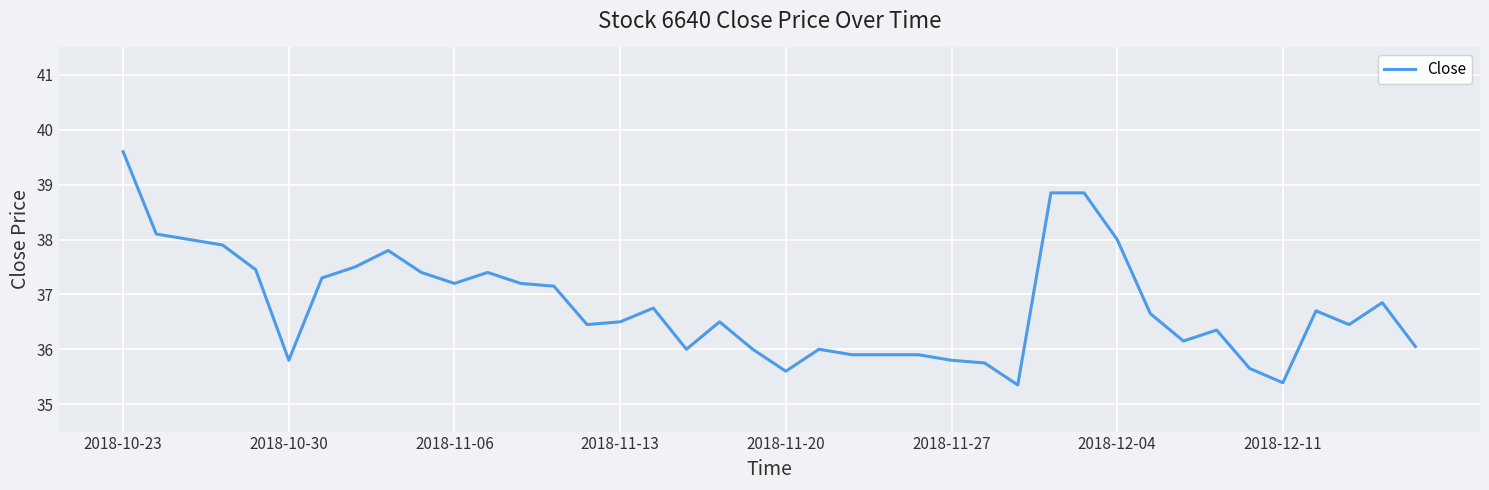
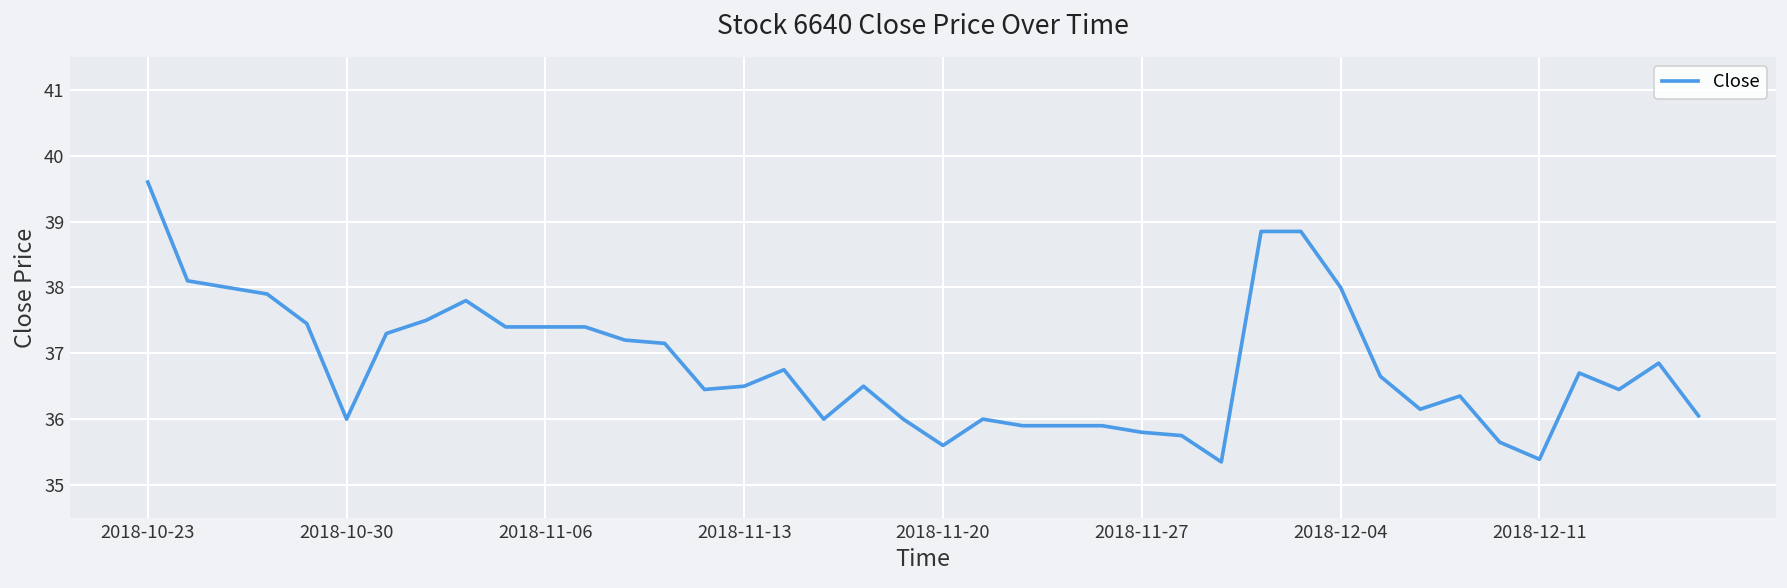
  {
    "2018-10-23": 39.6,
-   "2018-10-30": 35.8,
-   "2018-11-06": 37.2,
+   "2018-10-30": 36.0,
+   "2018-11-06": 37.4,
    "2018-11-13": 36.5,
    "2018-11-20": 35.6,
    "2018-11-27": 35.8,
    "2018-12-04": 38.0,
    "2018-12-11": 35.4
  }
